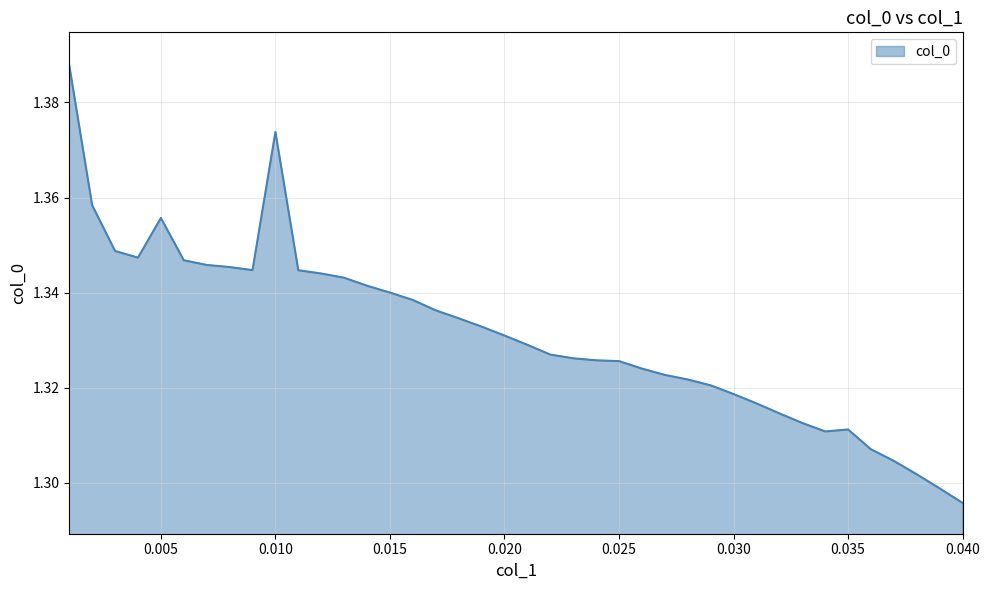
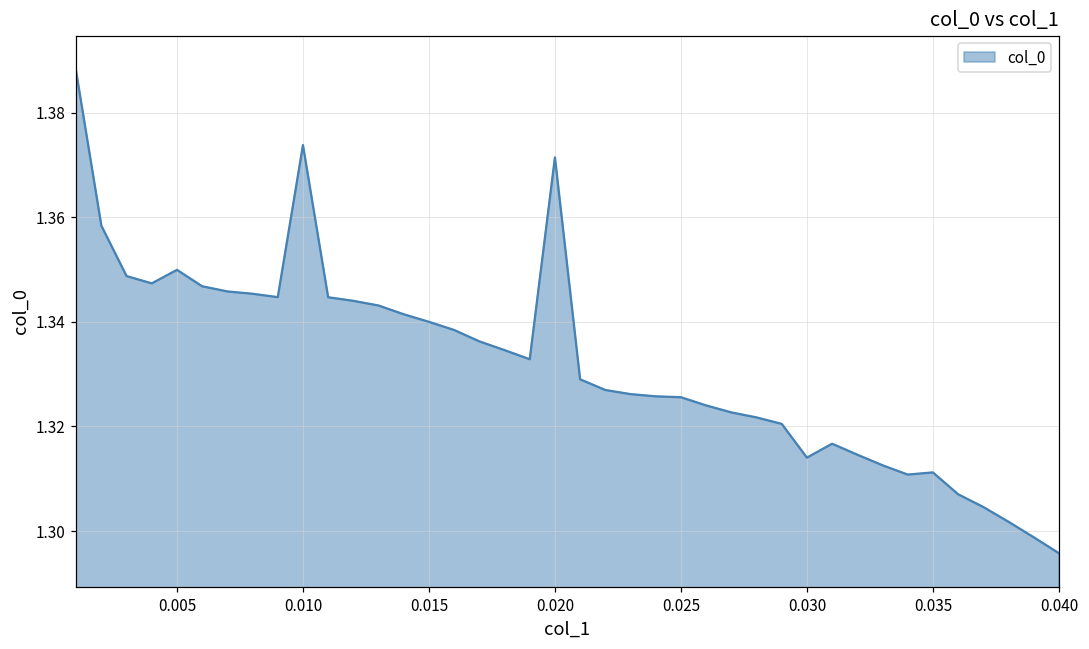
  {
-   "0.005": 1.356,
+   "0.005": 1.350,
    "0.010": 1.374,
    "0.015": 1.340,
-   "0.020": 1.331,
+   "0.020": 1.371,
    "0.025": 1.326,
-   "0.030": 1.319,
+   "0.030": 1.314,
    "0.035": 1.311,
    "0.040": 1.296
  }
